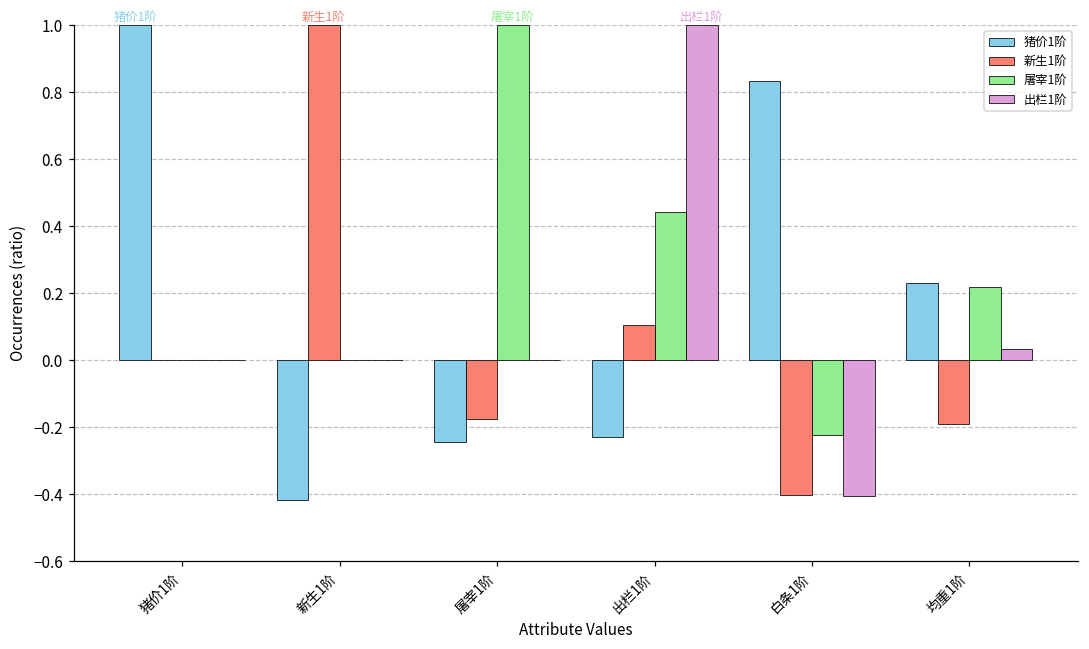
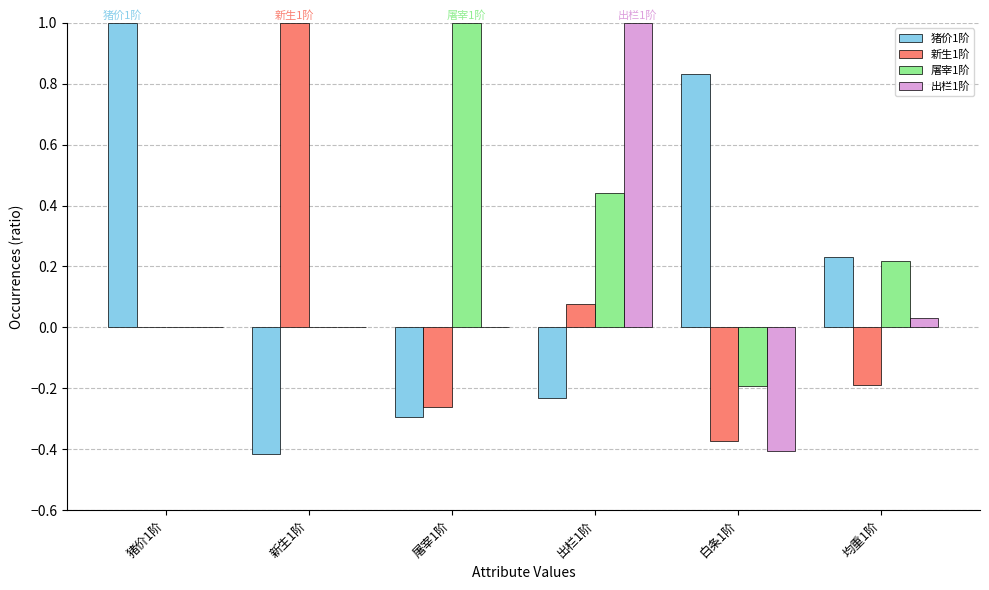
  {
    "猪价1阶": {
      "猪价1阶": 1.00,
      "新生1阶": -0.42,
-     "屠宰1阶": -0.24,
+     "屠宰1阶": -0.30,
      "出栏1阶": -0.23,
      "白条1阶": 0.83,
      "均重1阶": 0.23
    },
    "新生1阶": {
      "猪价1阶": 0.00,
      "新生1阶": 1.00,
-     "屠宰1阶": -0.18,
-     "出栏1阶": 0.10,
-     "白条1阶": -0.40,
+     "屠宰1阶": -0.26,
+     "出栏1阶": 0.08,
+     "白条1阶": -0.37,
      "均重1阶": -0.19
    },
    "屠宰1阶": {
      "猪价1阶": 0.00,
      "新生1阶": 0.00,
      "屠宰1阶": 1.00,
      "出栏1阶": 0.44,
-     "白条1阶": -0.22,
+     "白条1阶": -0.19,
      "均重1阶": 0.22
    },
    "出栏1阶": {
      "猪价1阶": 0.00,
      "新生1阶": 0.00,
      "屠宰1阶": 0.00,
      "出栏1阶": 1.00,
      "白条1阶": -0.41,
      "均重1阶": 0.03
    }
  }
